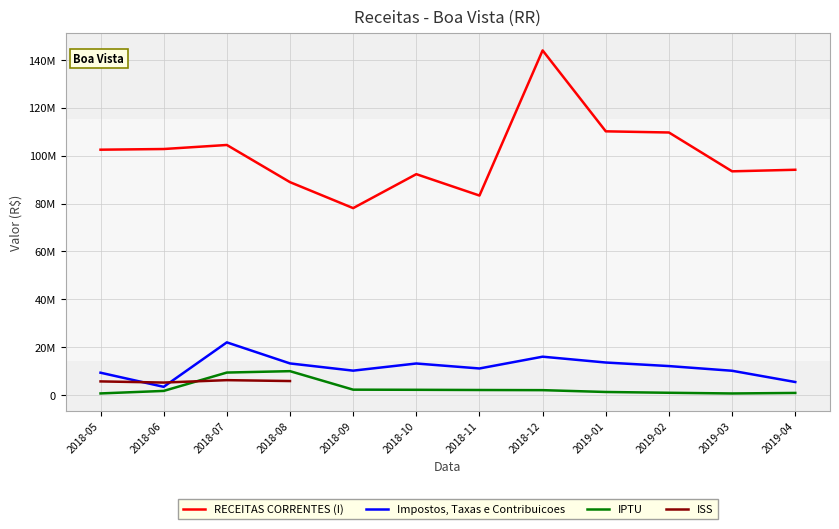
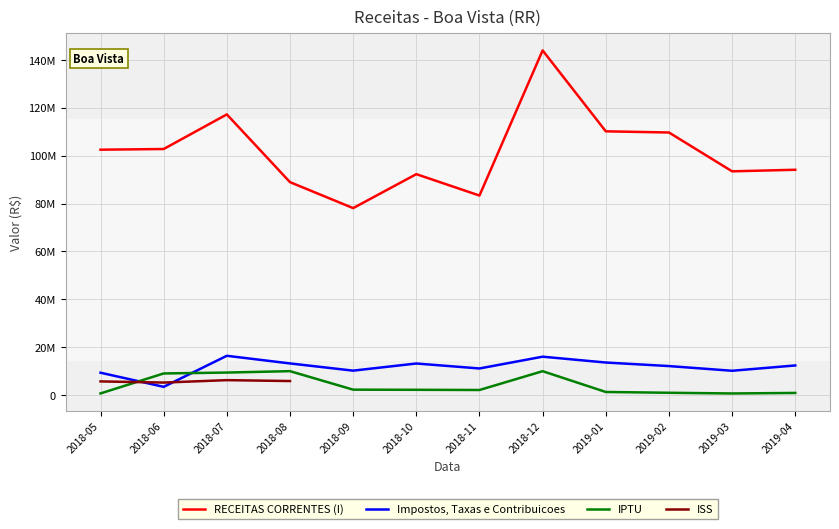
  {
    "RECEITAS CORRENTES (I)": {
      "2018-05": 102000000,
      "2018-06": 103000000,
-     "2018-07": 104000000,
+     "2018-07": 117000000,
      "2018-08": 89000000,
      "2018-09": 78000000,
      "2018-10": 92000000,
      "2018-11": 83000000,
      "2018-12": 144000000,
      "2019-01": 110000000,
      "2019-02": 110000000,
      "2019-03": 93000000,
      "2019-04": 94000000
    },
    "Impostos, Taxas e Contribuicoes": {
      "2018-05": 9000000,
      "2018-06": 4000000,
-     "2018-07": 22000000,
+     "2018-07": 16000000,
      "2018-08": 13000000,
      "2018-09": 10000000,
      "2018-10": 13000000,
      "2018-11": 11000000,
      "2018-12": 16000000,
      "2019-01": 14000000,
      "2019-02": 12000000,
      "2019-03": 10000000,
-     "2019-04": 6000000
+     "2019-04": 12000000
    },
    "IPTU": {
      "2018-05": 1000000,
-     "2018-06": 2000000,
+     "2018-06": 9000000,
      "2018-07": 9000000,
      "2018-08": 10000000,
      "2018-09": 2000000,
      "2018-10": 2000000,
      "2018-11": 2000000,
-     "2018-12": 2000000,
+     "2018-12": 10000000,
      "2019-01": 1000000,
      "2019-02": 1000000,
      "2019-03": 1000000,
      "2019-04": 1000000
    },
    "ISS": {
      "2018-05": 6000000,
      "2018-06": 5000000,
      "2018-07": 6000000,
      "2018-08": 6000000
    }
  }
